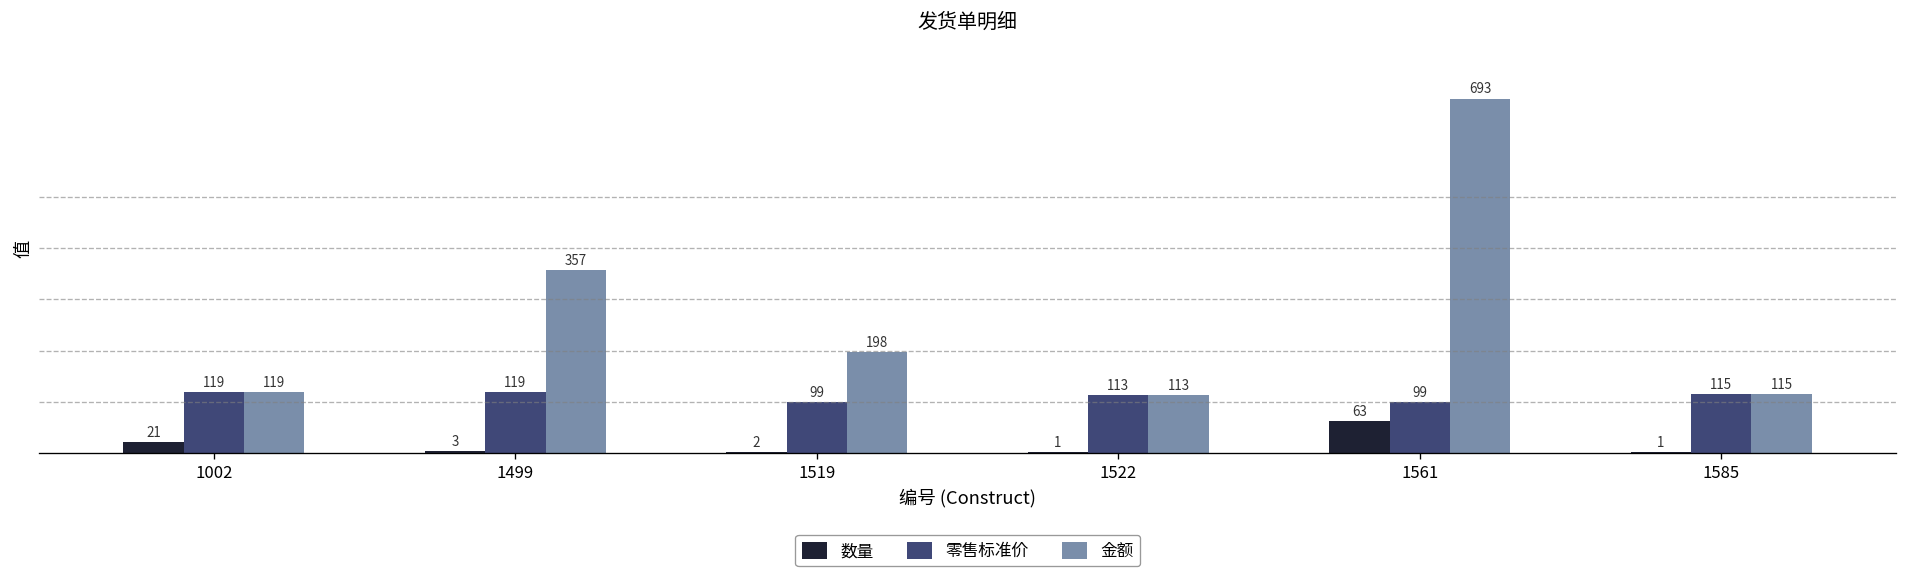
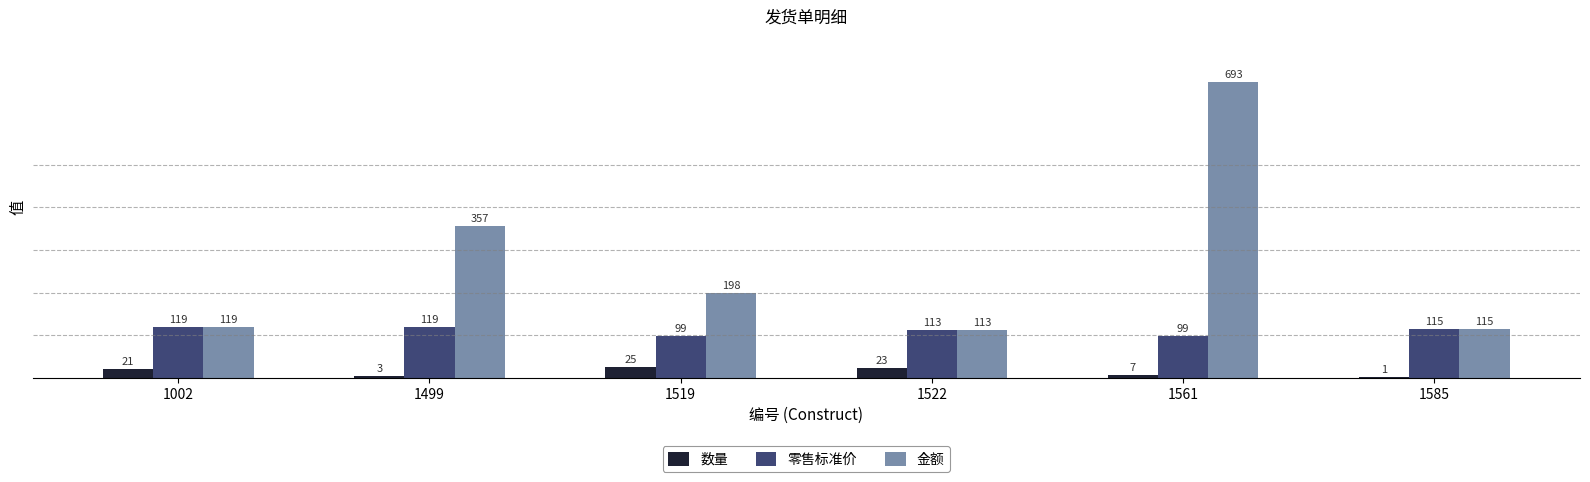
  {
    "数量": {
      "1002": 21,
      "1499": 3,
-     "1519": 2,
-     "1522": 1,
-     "1561": 63,
+     "1519": 25,
+     "1522": 23,
+     "1561": 7,
      "1585": 1
    },
    "零售标准价": {
      "1002": 119,
      "1499": 119,
      "1519": 99,
      "1522": 113,
      "1561": 99,
      "1585": 115
    },
    "金额": {
      "1002": 119,
      "1499": 357,
      "1519": 198,
      "1522": 113,
      "1561": 693,
      "1585": 115
    }
  }
